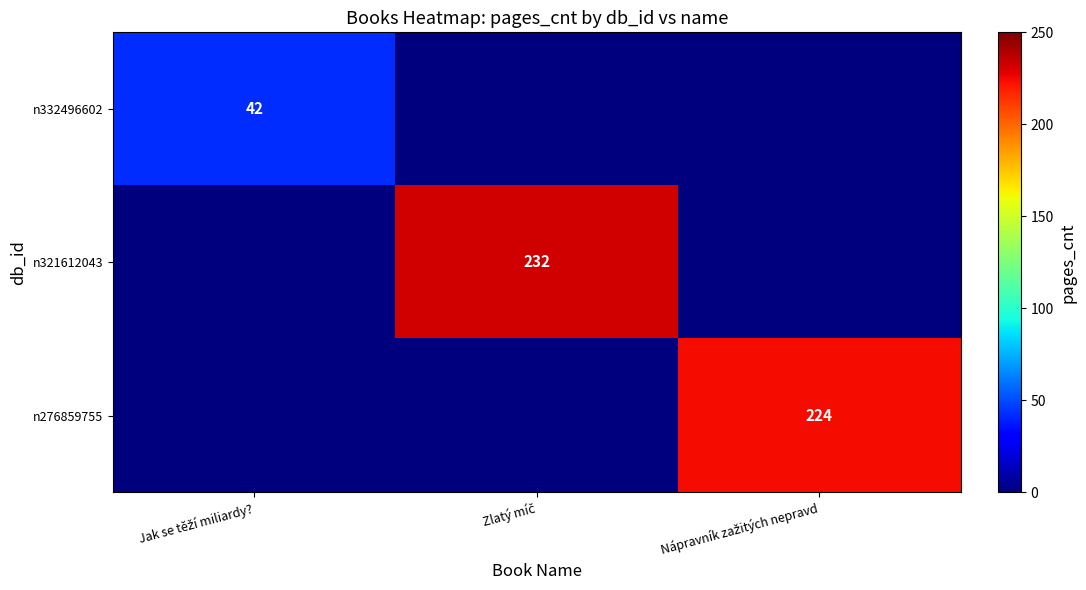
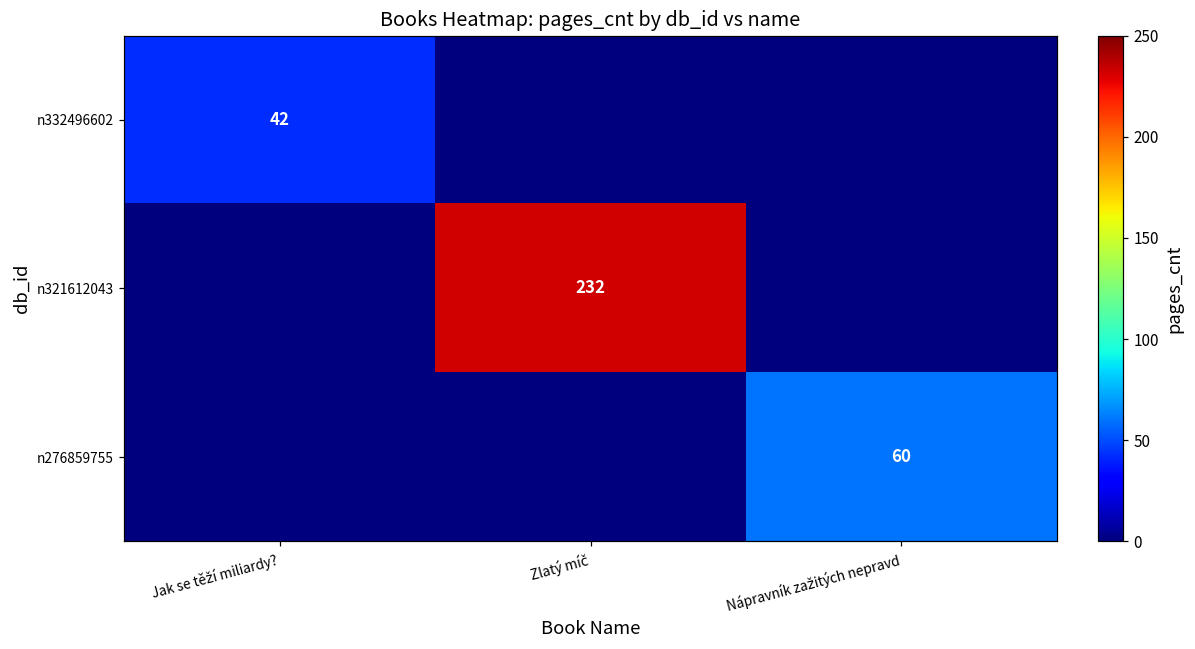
  {
    "n332496602": {
      "Jak se těží miliardy?": 42
    },
    "n321612043": {
      "Zlatý míč": 232
    },
    "n276859755": {
-     "Nápravník zažitých nepravd": 224
+     "Nápravník zažitých nepravd": 60
    }
  }
